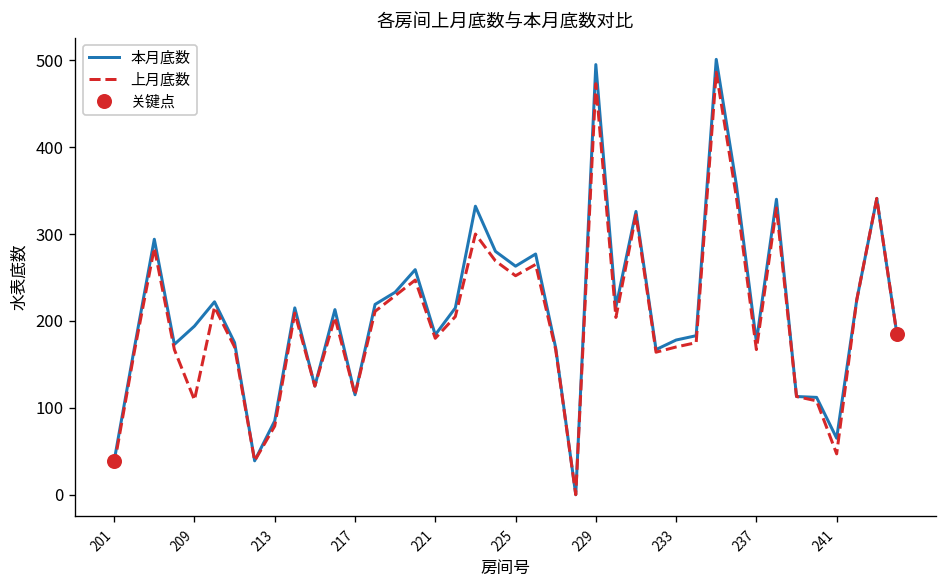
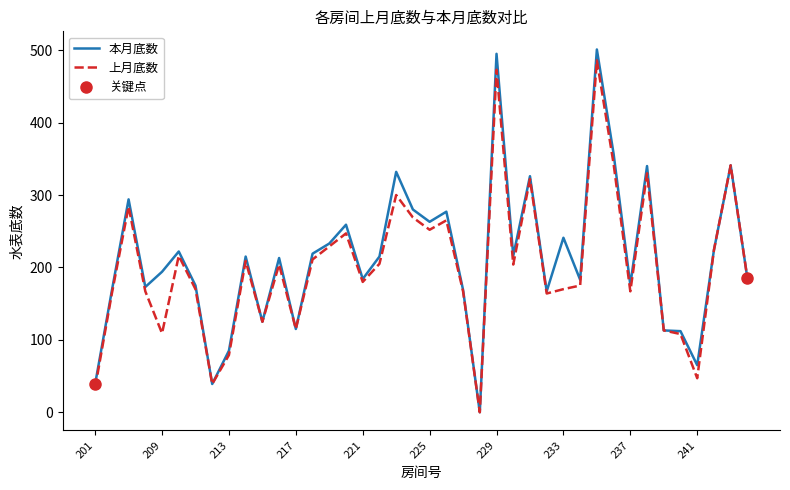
  {
    "本月底数": {
      "209": 190,
      "213": 90,
      "221": 180,
      "225": 260,
      "229": 500,
-     "233": 180,
+     "233": 240,
      "237": 180,
      "241": 70
    }
  }
